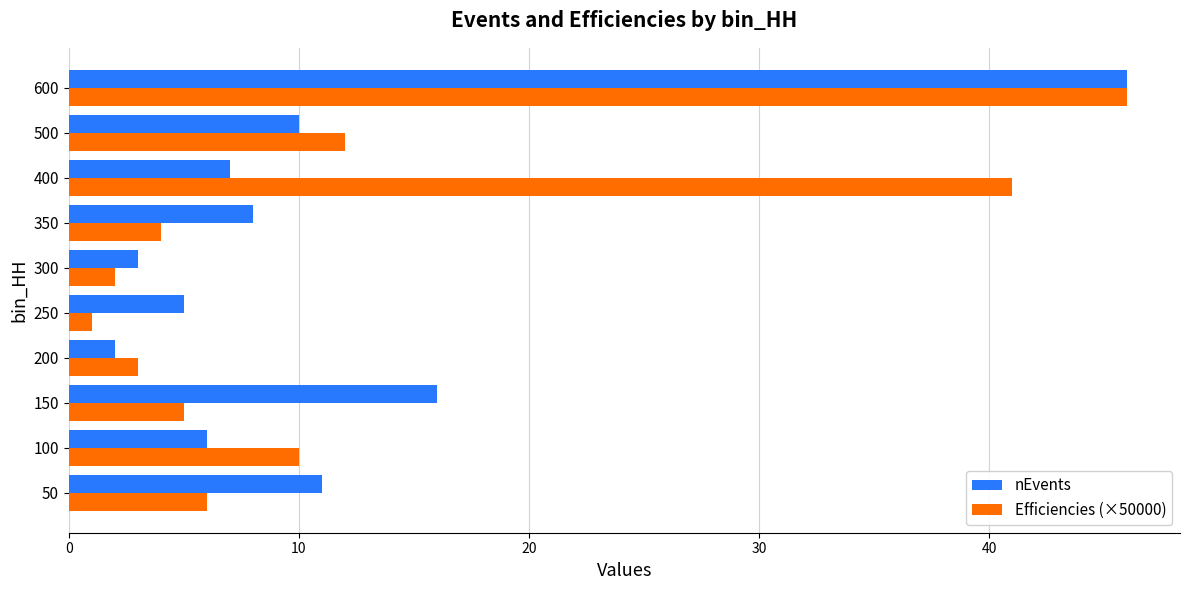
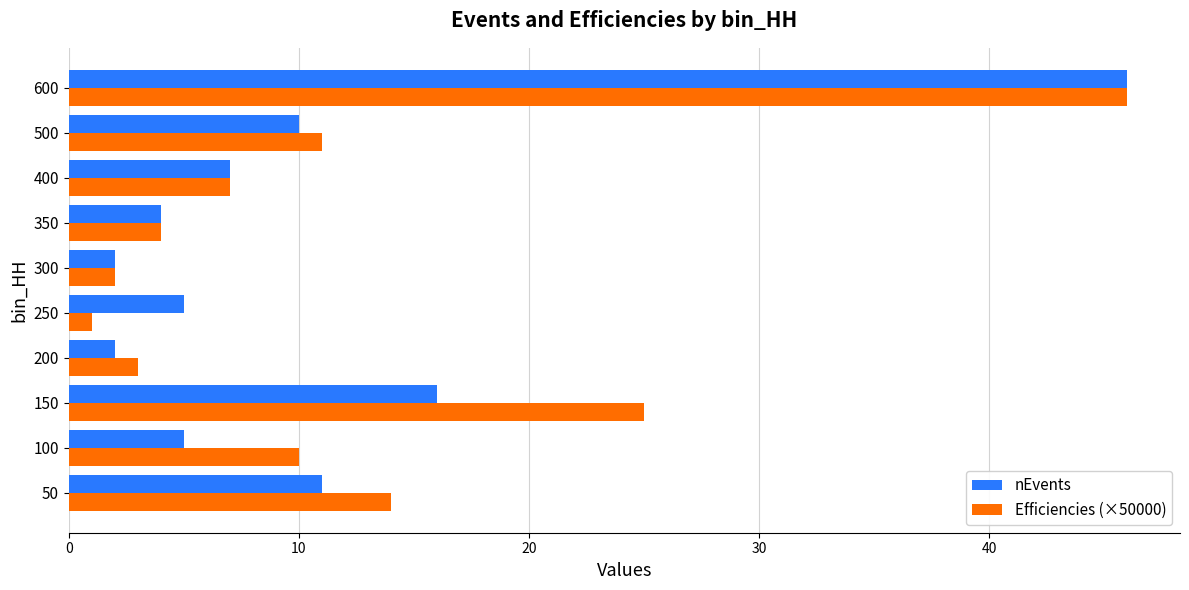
  {
    "nEvents": {
      "600": 46,
      "500": 10,
      "400": 7,
-     "350": 8,
-     "300": 3,
+     "350": 4,
+     "300": 2,
      "250": 5,
      "200": 2,
      "150": 16,
-     "100": 6,
+     "100": 5,
      "50": 11
    },
    "Efficiencies (×50000)": {
      "600": 46.0,
-     "500": 12.0,
-     "400": 41.0,
+     "500": 11.0,
+     "400": 7.0,
      "350": 4.0,
      "300": 2.0,
      "250": 1.0,
      "200": 3.0,
-     "150": 5.0,
+     "150": 25.0,
      "100": 10.0,
-     "50": 6.0
+     "50": 14.0
    }
  }
